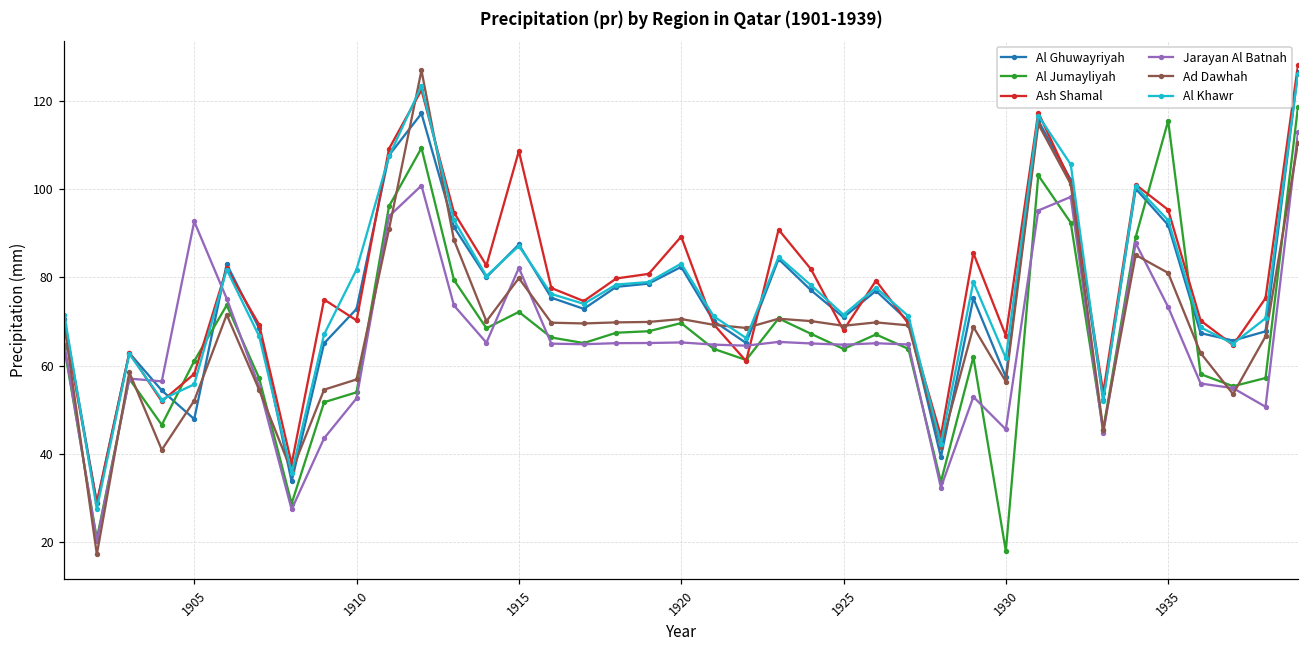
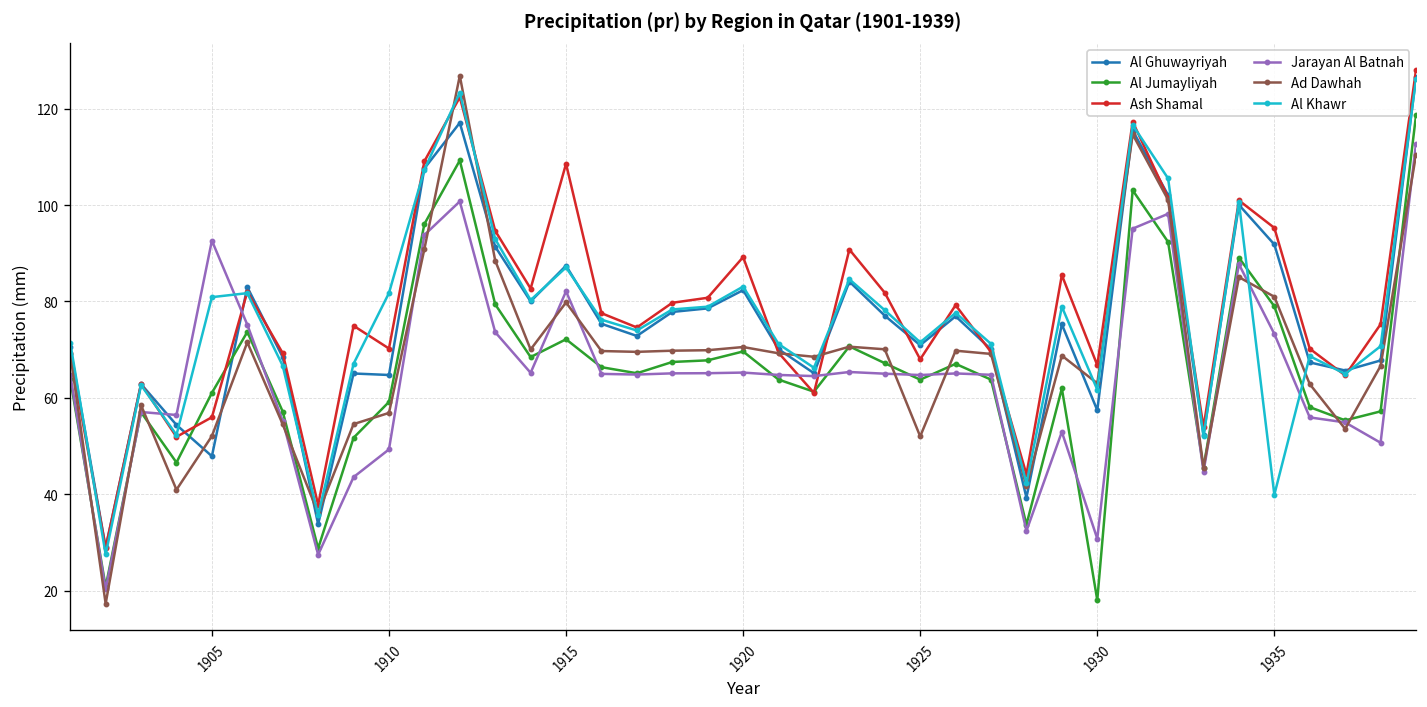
  {
    "Al Ghuwayriyah": {
      "1905": 48,
-     "1910": 73,
+     "1910": 65,
      "1920": 82,
      "1930": 57,
      "1935": 92
    },
    "Al Jumayliyah": {
      "1905": 61,
-     "1910": 54,
+     "1910": 59,
      "1915": 72,
      "1920": 70,
      "1925": 64,
      "1930": 18,
-     "1935": 115
+     "1935": 79
    },
    "Ash Shamal": {
-     "1905": 58,
+     "1905": 56,
      "1910": 70,
      "1915": 109,
      "1920": 89,
      "1925": 68,
      "1930": 67,
      "1935": 95
    },
    "Jarayan Al Batnah": {
      "1905": 93,
-     "1910": 53,
+     "1910": 49,
      "1915": 82,
      "1920": 65,
      "1925": 65,
-     "1930": 46,
+     "1930": 31,
      "1935": 73
    },
    "Ad Dawhah": {
      "1905": 52,
      "1910": 57,
      "1915": 80,
      "1920": 71,
-     "1925": 69,
-     "1930": 56,
+     "1925": 52,
+     "1930": 63,
      "1935": 81
    },
    "Al Khawr": {
-     "1905": 56,
+     "1905": 81,
      "1910": 82,
      "1920": 83,
      "1930": 62,
-     "1935": 93
+     "1935": 40
    }
  }
